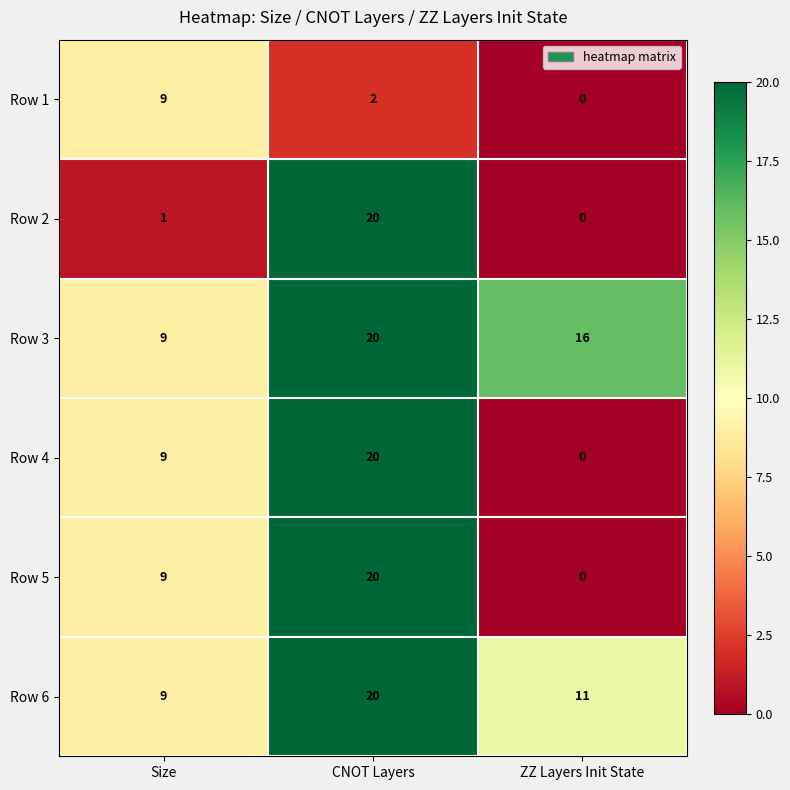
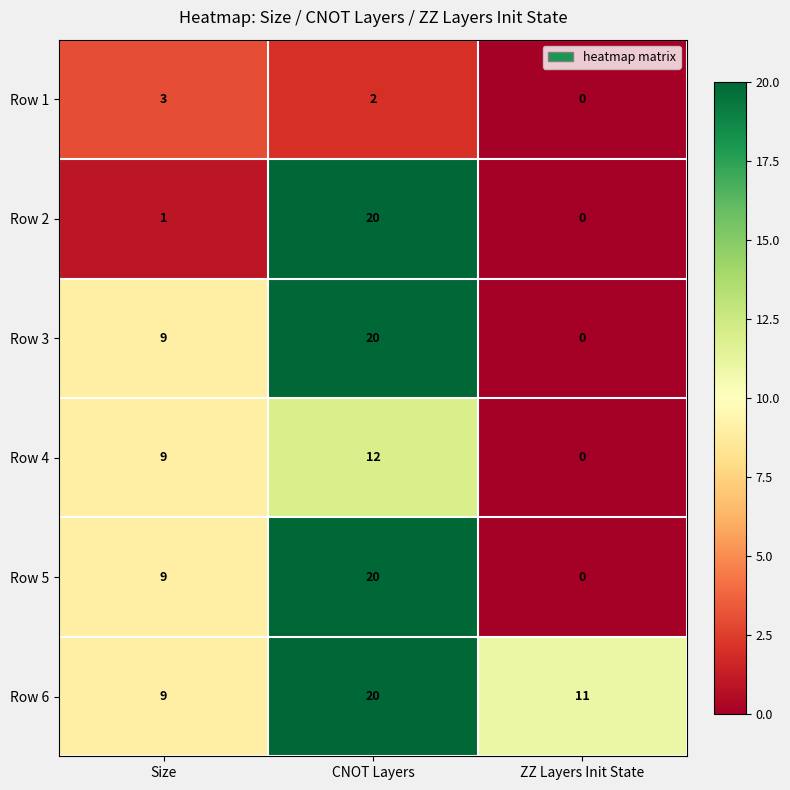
  {
    "Row 1": {
-     "Size": 9,
+     "Size": 3,
      "CNOT Layers": 2,
      "ZZ Layers Init State": 0
    },
    "Row 2": {
      "Size": 1,
      "CNOT Layers": 20,
      "ZZ Layers Init State": 0
    },
    "Row 3": {
      "Size": 9,
      "CNOT Layers": 20,
-     "ZZ Layers Init State": 16
+     "ZZ Layers Init State": 0
    },
    "Row 4": {
      "Size": 9,
-     "CNOT Layers": 20,
+     "CNOT Layers": 12,
      "ZZ Layers Init State": 0
    },
    "Row 5": {
      "Size": 9,
      "CNOT Layers": 20,
      "ZZ Layers Init State": 0
    },
    "Row 6": {
      "Size": 9,
      "CNOT Layers": 20,
      "ZZ Layers Init State": 11
    }
  }
